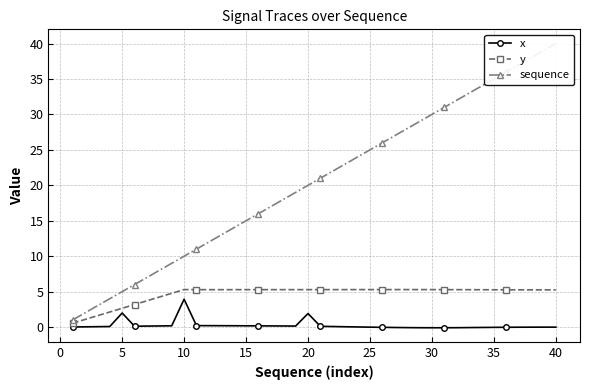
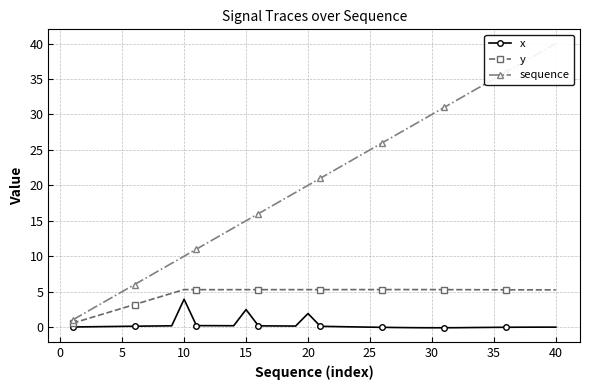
  {
    "x": {
-     "5": 2,
+     "5": 0,
      "10": 4,
-     "15": 0,
+     "15": 2,
      "20": 2,
      "25": 0,
      "30": 0,
      "35": 0,
      "40": 0
    }
  }
